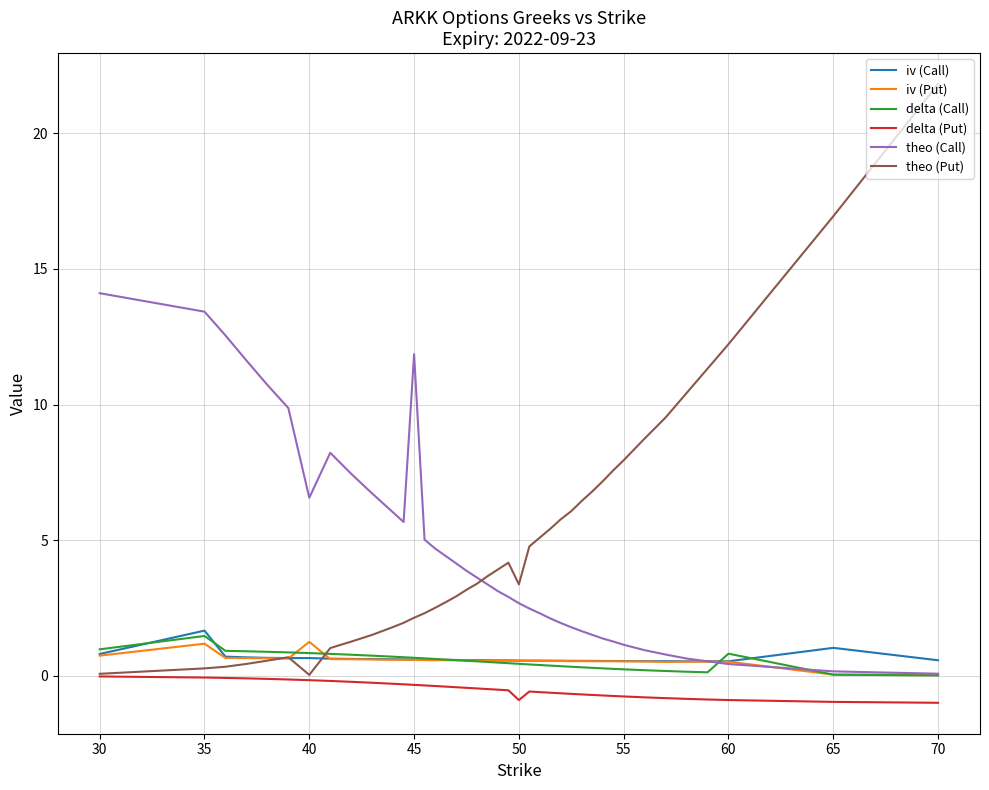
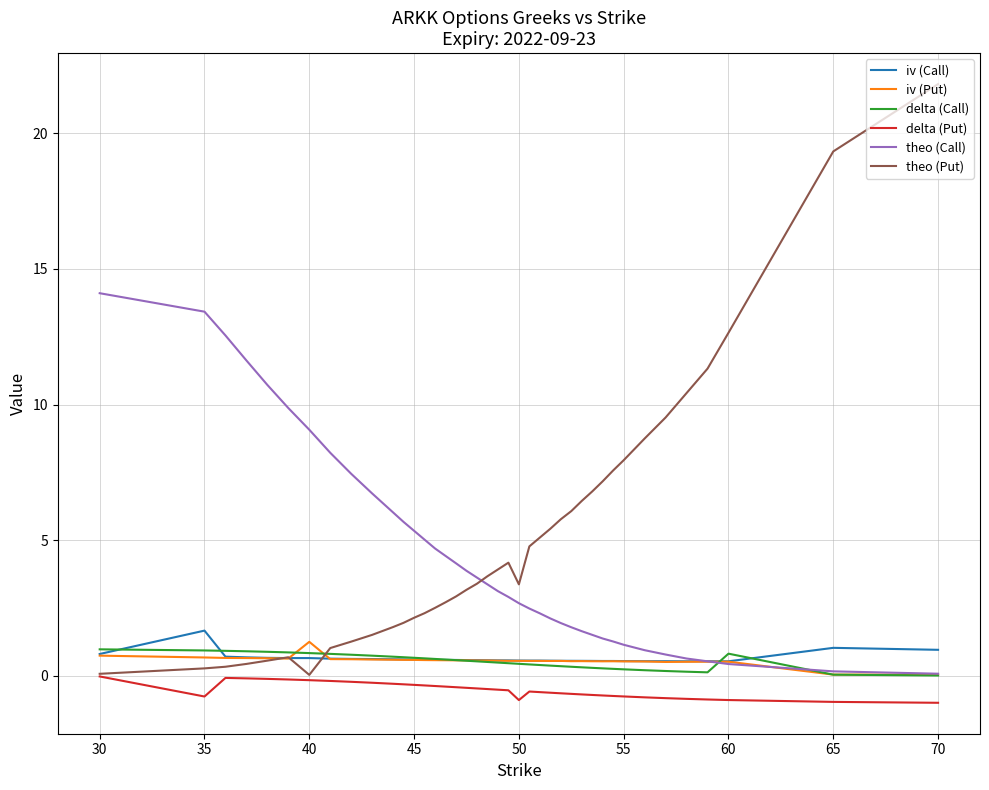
  {
    "iv (Call)": {
      "35": 1.7,
      "40": 0.7,
      "65": 1.0,
-     "70": 0.6
+     "70": 1.0
    },
    "iv (Put)": {
-     "35": 1.2,
+     "35": 0.7,
      "40": 1.3
    },
    "delta (Call)": {
      "30": 1.0,
-     "35": 1.5,
+     "35": 0.9,
      "40": 0.8,
      "50": 0.4,
      "55": 0.2,
      "60": 0.8
    },
    "delta (Put)": {
      "30": 0.0,
-     "35": -0.1,
+     "35": -0.8,
      "40": -0.2,
      "45": -0.3,
      "50": -0.9,
      "55": -0.8,
      "60": -0.9,
      "65": -1.0,
      "70": -1.0
    },
    "theo (Call)": {
      "30": 14.1,
      "35": 13.4,
-     "40": 6.6,
-     "45": 11.9,
+     "40": 9.1,
+     "45": 5.3,
      "50": 2.7,
      "55": 1.2,
      "65": 0.2
    },
    "theo (Put)": {
      "30": 0.1,
      "35": 0.3,
      "40": 0.0,
      "45": 2.1,
      "50": 3.4,
      "55": 8.0,
-     "60": 12.2,
-     "65": 16.9
+     "60": 12.6,
+     "65": 19.3
    }
  }
